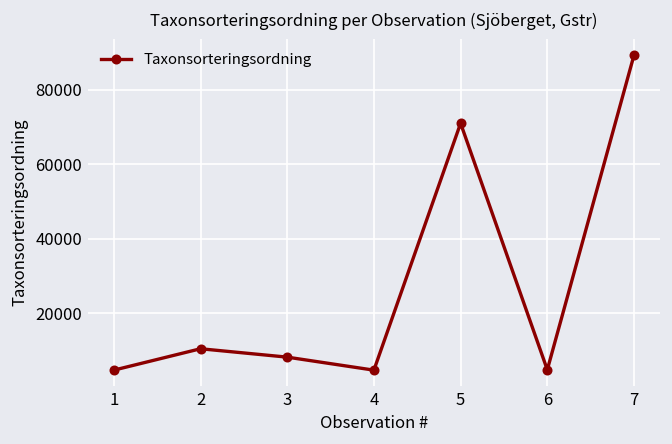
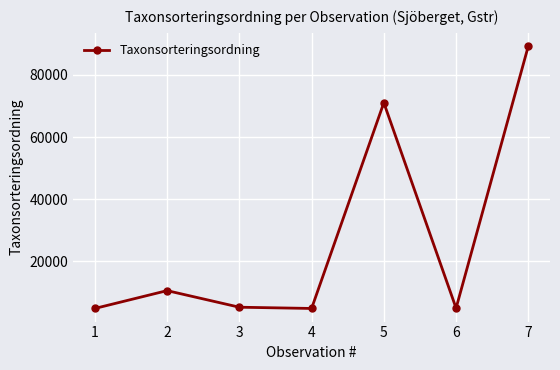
  {
    "1": 5000,
    "2": 10000,
-   "3": 8000,
+   "3": 5000,
    "4": 5000,
    "5": 71000,
    "6": 5000,
    "7": 89000
  }
